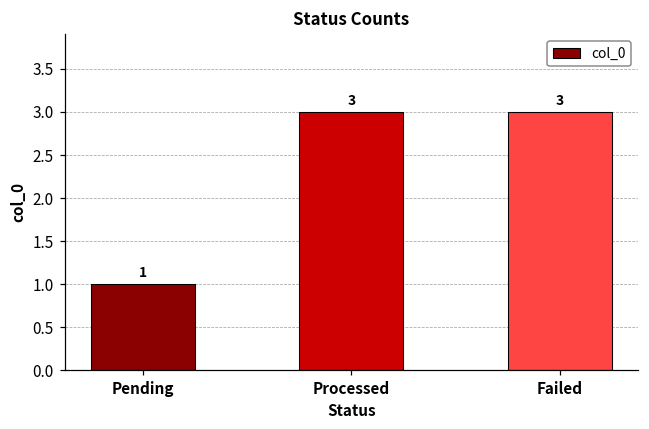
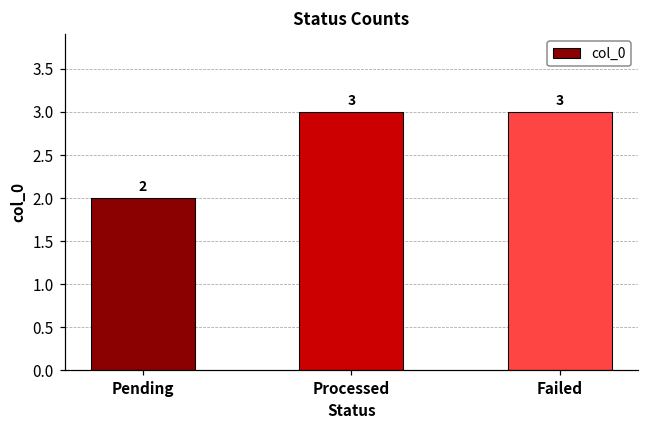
  {
-   "Pending": 1,
+   "Pending": 2,
    "Processed": 3,
    "Failed": 3
  }
